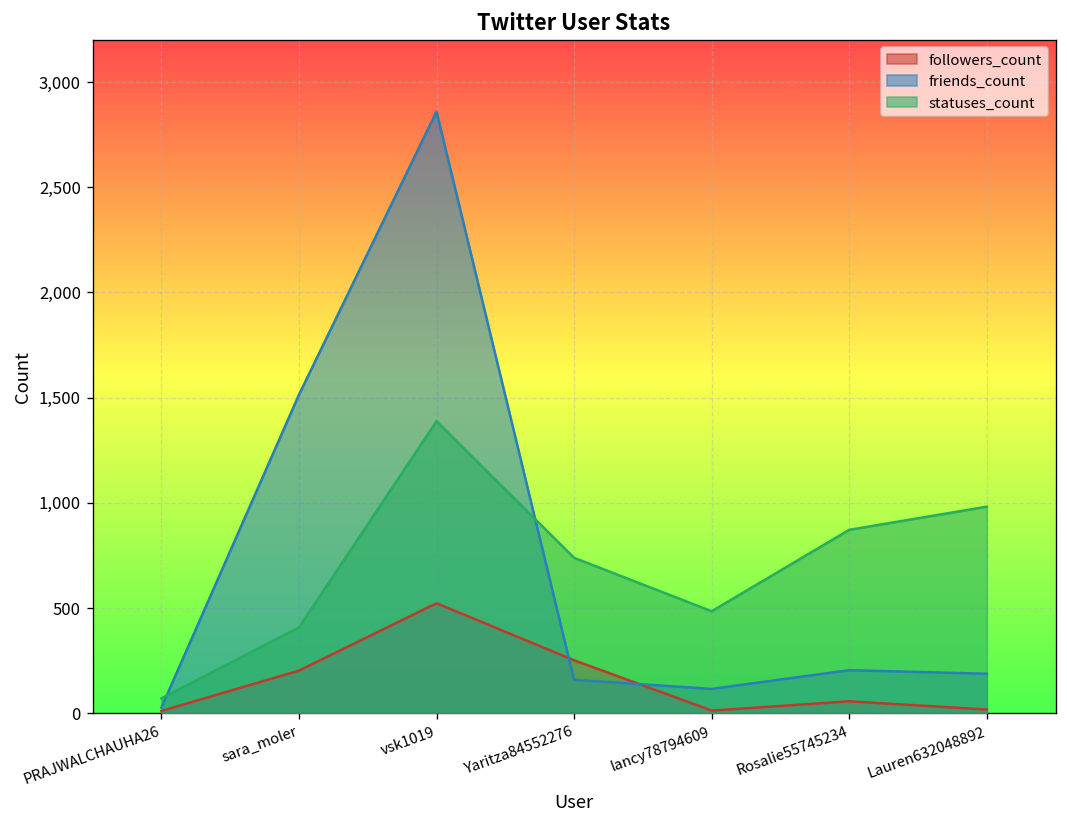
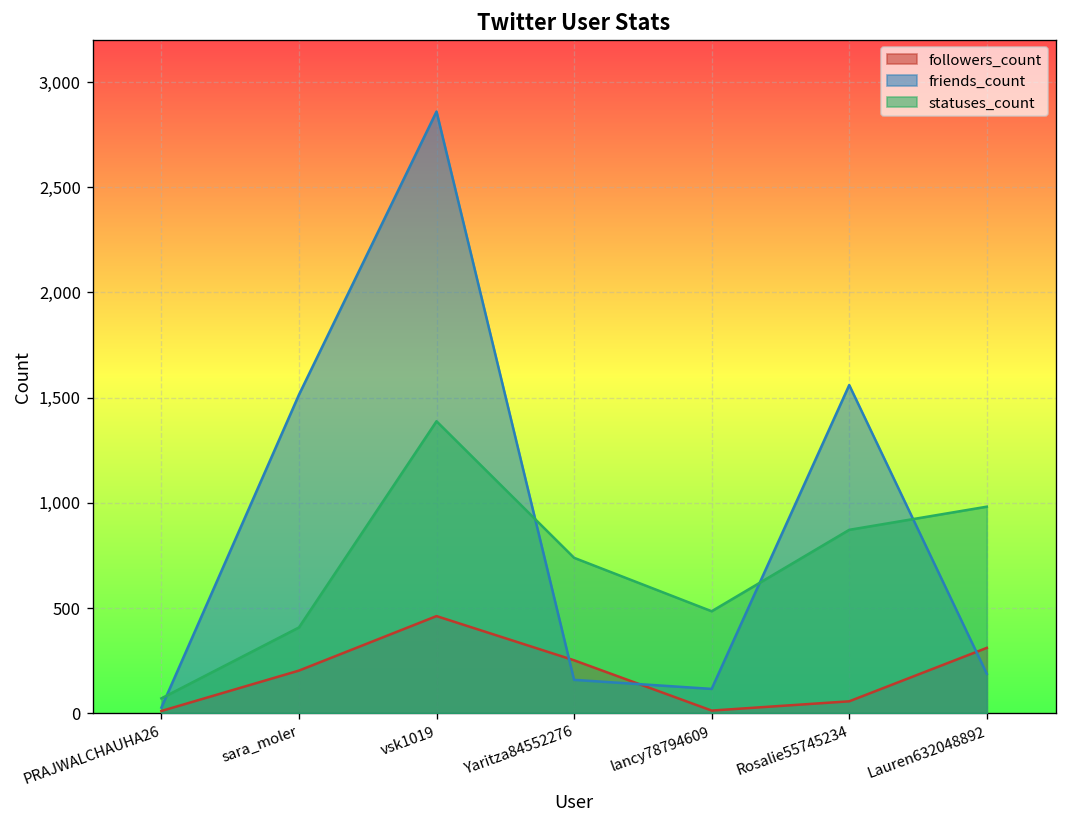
  {
    "followers_count": {
      "PRAJWALCHAUHA26": "10",
      "sara_moler": "200",
-     "vsk1019": "520",
+     "vsk1019": "460",
      "Yaritza84552276": "250",
      "lancy78794609": "10",
      "Rosalie55745234": "60",
-     "Lauren632048892": "20"
+     "Lauren632048892": "310"
    },
    "friends_count": {
      "PRAJWALCHAUHA26": "30",
      "sara_moler": "1,510",
      "vsk1019": "2,860",
      "Yaritza84552276": "160",
      "lancy78794609": "120",
-     "Rosalie55745234": "210",
+     "Rosalie55745234": "1,560",
      "Lauren632048892": "190"
    },
    "statuses_count": {
      "PRAJWALCHAUHA26": "70",
      "sara_moler": "410",
      "vsk1019": "1,390",
      "Yaritza84552276": "740",
      "lancy78794609": "490",
      "Rosalie55745234": "870",
      "Lauren632048892": "980"
    }
  }
